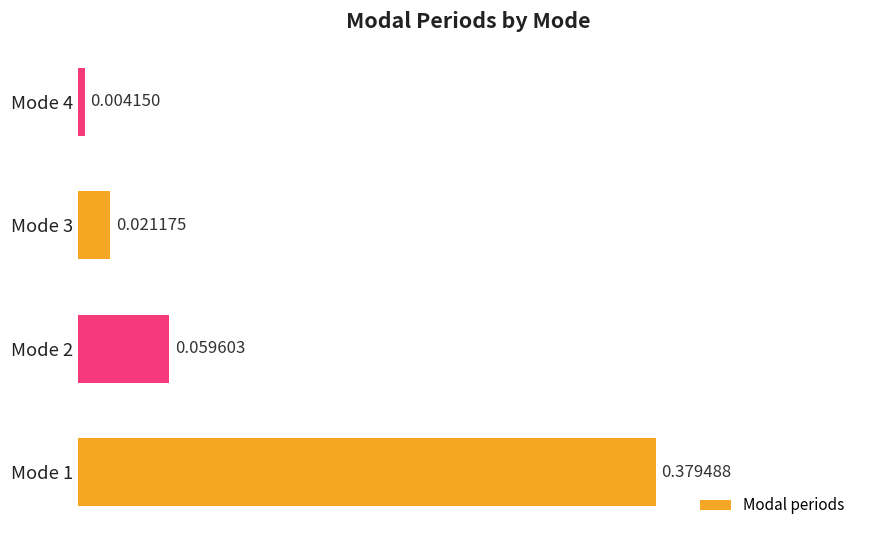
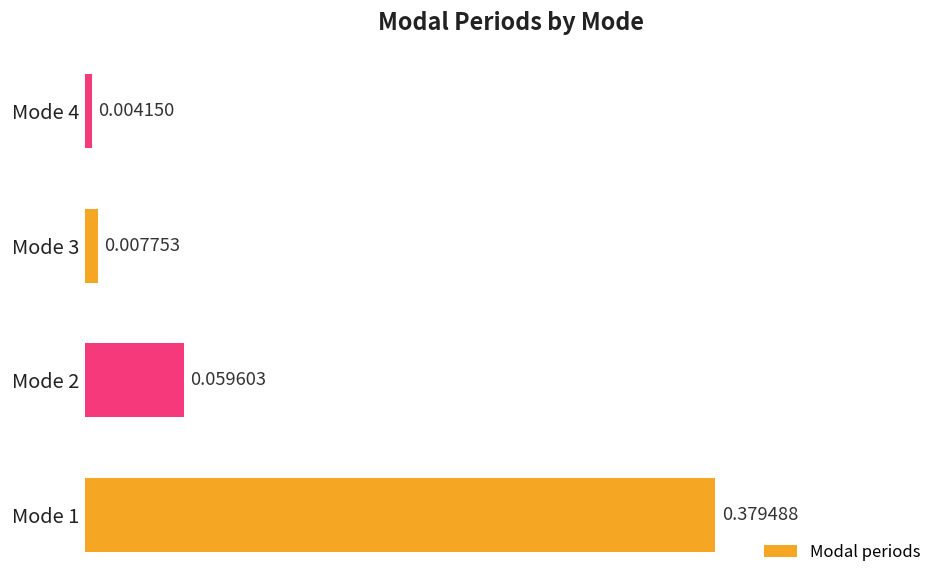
  {
    "Mode 4": 0.004150,
-   "Mode 3": 0.021175,
+   "Mode 3": 0.007753,
    "Mode 2": 0.059603,
    "Mode 1": 0.379488
  }
